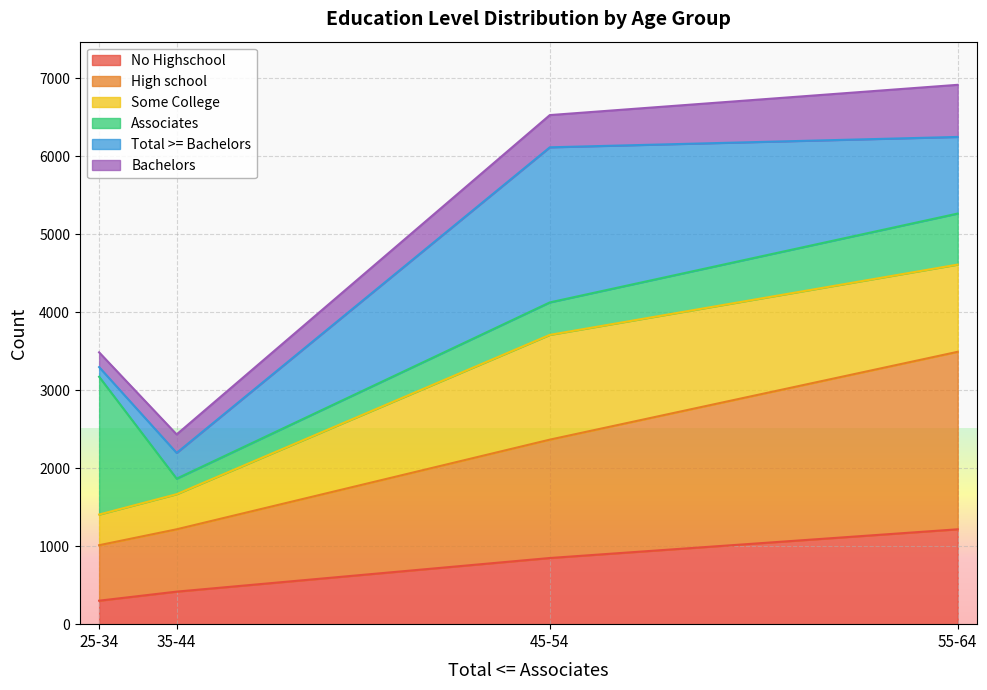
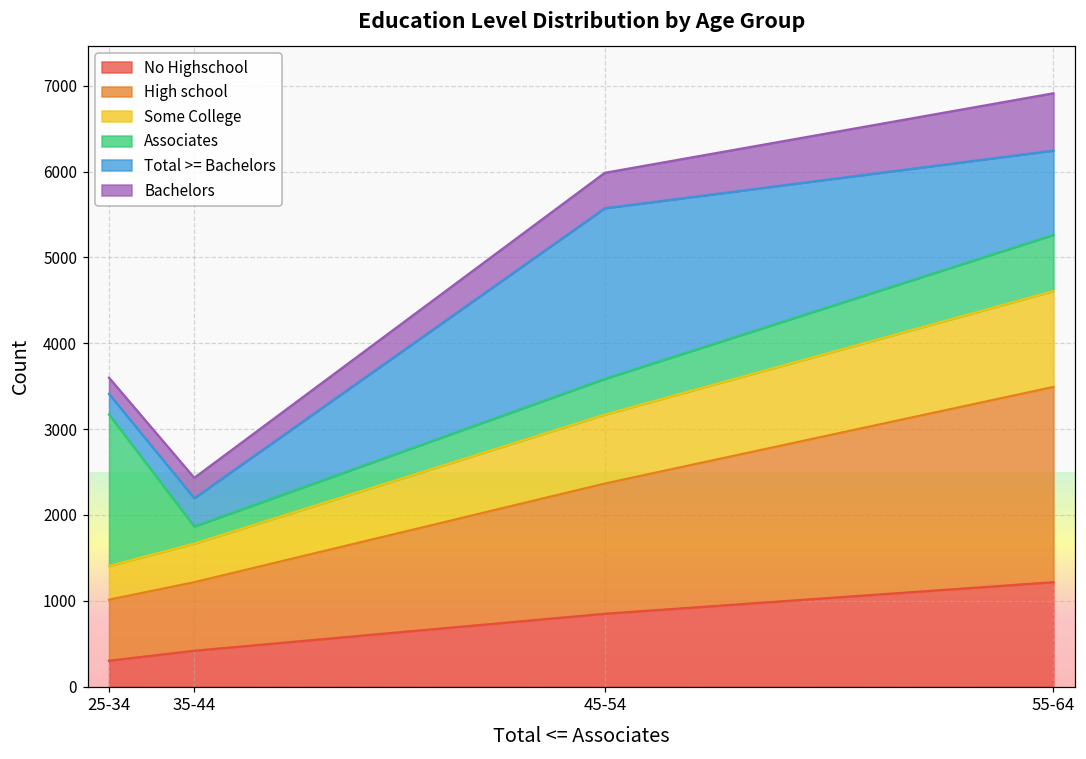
  {
    "Some College": {
      "25-34": 400,
      "35-44": 500,
-     "45-54": 1300,
+     "45-54": 800,
      "55-64": 1100
    },
    "Associates": {
      "25-34": 1800,
      "35-44": 200,
      "45-54": 400,
      "55-64": 700
    },
    "Total >= Bachelors": {
-     "25-34": 100,
+     "25-34": 200,
      "35-44": 300,
      "45-54": 2000,
      "55-64": 1000
    },
    "Bachelors": {
      "25-34": 200,
      "35-44": 200,
      "45-54": 400,
      "55-64": 700
    }
  }
